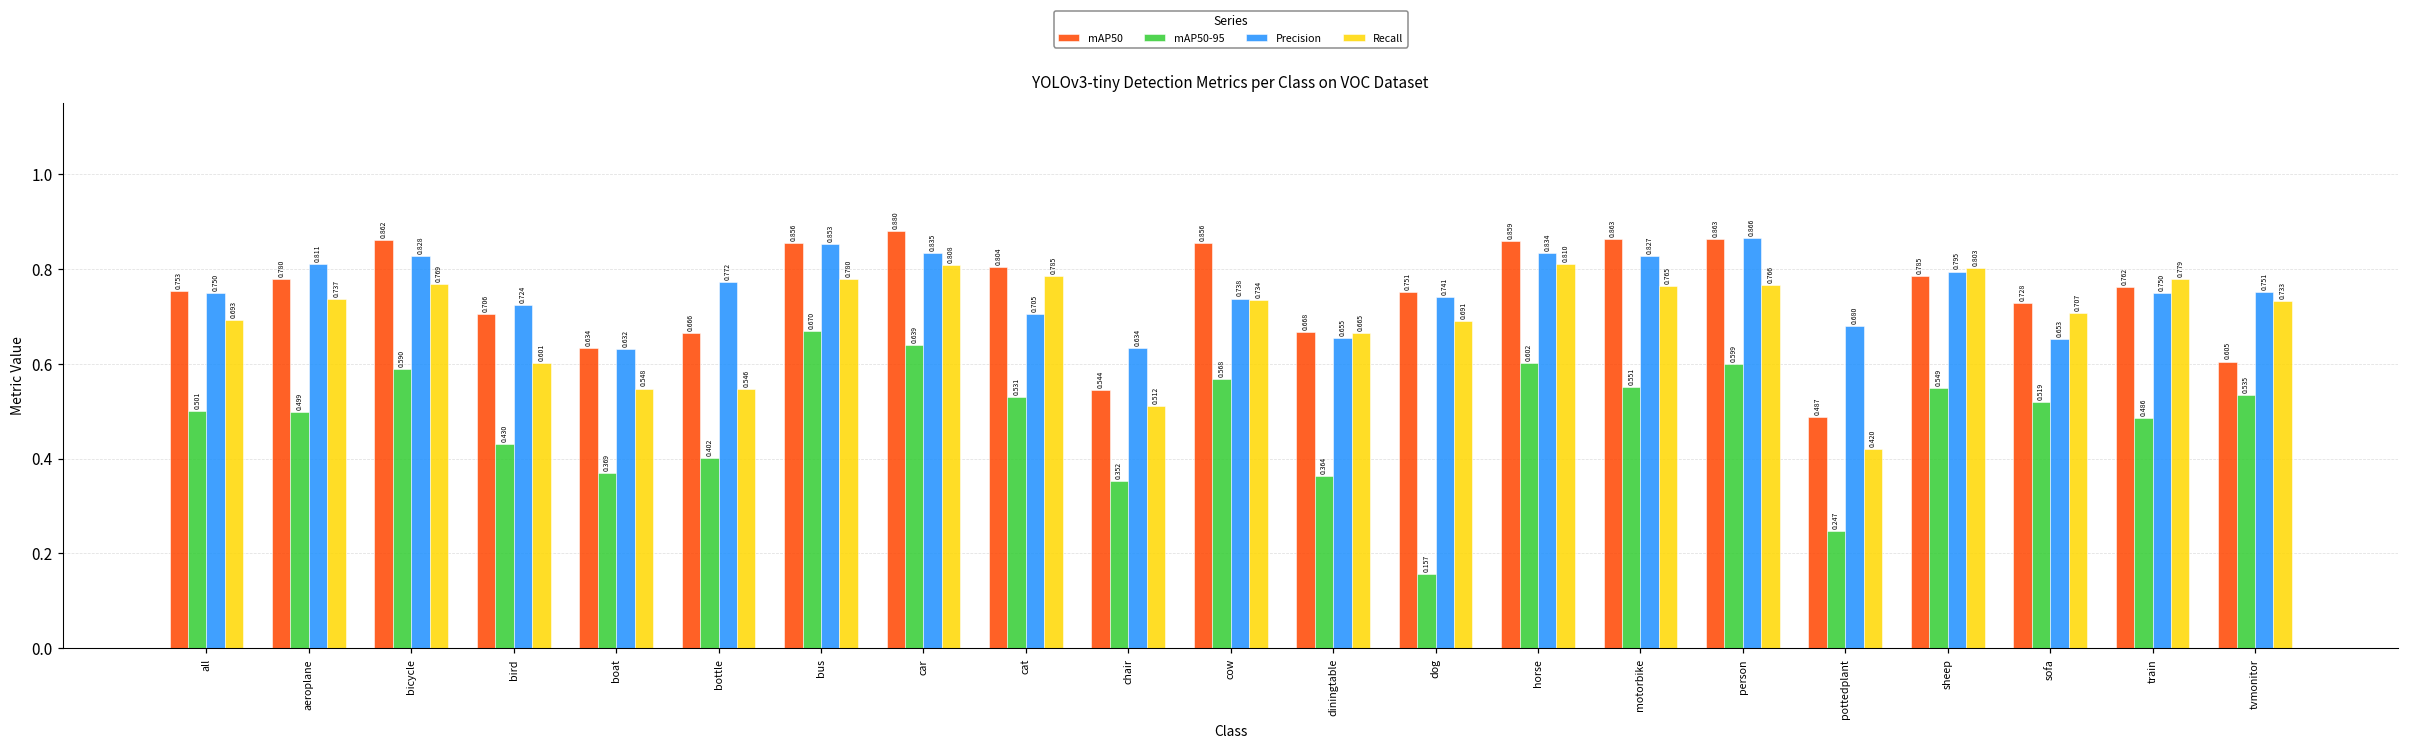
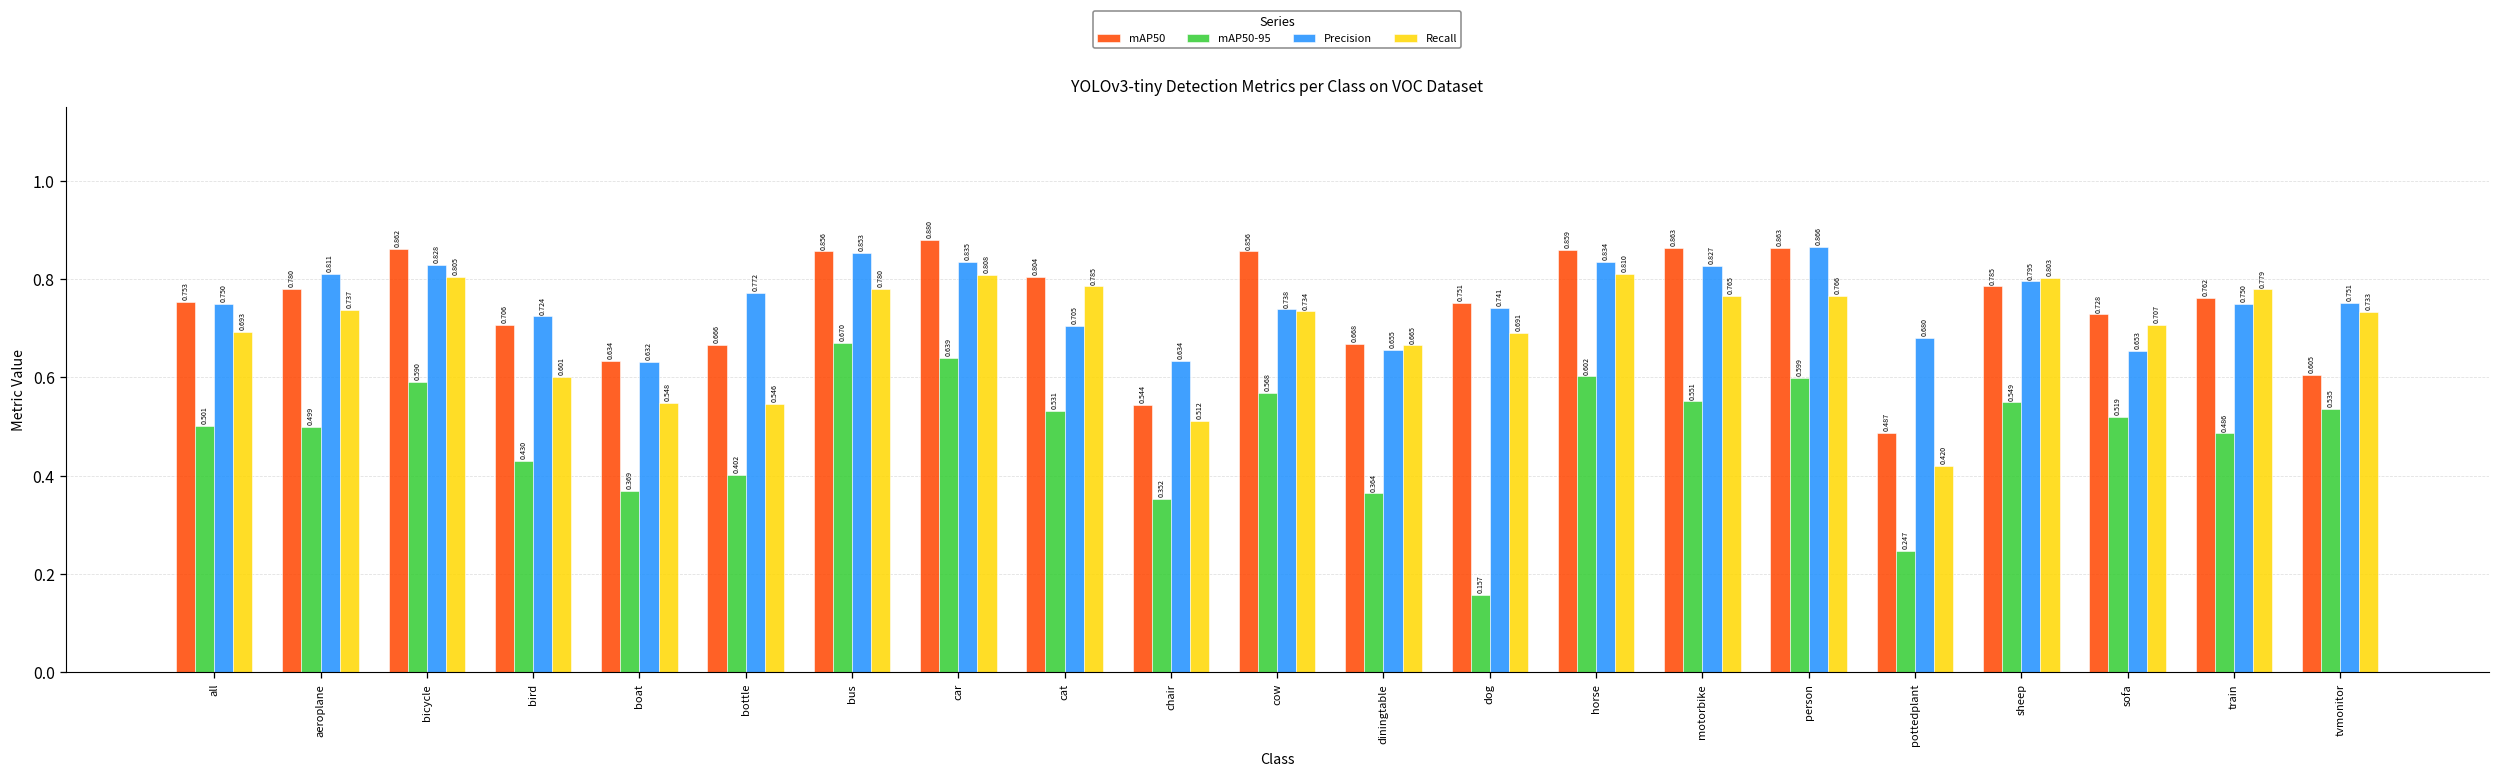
  {
    "mAP50": {
      "all": 0.753,
      "aeroplane": 0.780,
      "bicycle": 0.862,
      "bird": 0.706,
      "boat": 0.634,
      "bottle": 0.666,
      "bus": 0.856,
      "car": 0.880,
      "cat": 0.804,
      "chair": 0.544,
      "cow": 0.856,
      "diningtable": 0.668,
      "dog": 0.751,
      "horse": 0.859,
      "motorbike": 0.863,
      "person": 0.863,
      "pottedplant": 0.487,
      "sheep": 0.785,
      "sofa": 0.728,
      "train": 0.762,
      "tvmonitor": 0.605
    },
    "mAP50-95": {
      "all": 0.501,
      "aeroplane": 0.499,
      "bicycle": 0.590,
      "bird": 0.430,
      "boat": 0.369,
      "bottle": 0.402,
      "bus": 0.670,
      "car": 0.639,
      "cat": 0.531,
      "chair": 0.352,
      "cow": 0.568,
      "diningtable": 0.364,
      "dog": 0.157,
      "horse": 0.602,
      "motorbike": 0.551,
      "person": 0.599,
      "pottedplant": 0.247,
      "sheep": 0.549,
      "sofa": 0.519,
      "train": 0.486,
      "tvmonitor": 0.535
    },
    "Precision": {
      "all": 0.750,
      "aeroplane": 0.811,
      "bicycle": 0.828,
      "bird": 0.724,
      "boat": 0.632,
      "bottle": 0.772,
      "bus": 0.853,
      "car": 0.835,
      "cat": 0.705,
      "chair": 0.634,
      "cow": 0.738,
      "diningtable": 0.655,
      "dog": 0.741,
      "horse": 0.834,
      "motorbike": 0.827,
      "person": 0.866,
      "pottedplant": 0.680,
      "sheep": 0.795,
      "sofa": 0.653,
      "train": 0.750,
      "tvmonitor": 0.751
    },
    "Recall": {
      "all": 0.693,
      "aeroplane": 0.737,
-     "bicycle": 0.769,
+     "bicycle": 0.805,
      "bird": 0.601,
      "boat": 0.548,
      "bottle": 0.546,
      "bus": 0.780,
      "car": 0.808,
      "cat": 0.785,
      "chair": 0.512,
      "cow": 0.734,
      "diningtable": 0.665,
      "dog": 0.691,
      "horse": 0.810,
      "motorbike": 0.765,
      "person": 0.766,
      "pottedplant": 0.420,
      "sheep": 0.803,
      "sofa": 0.707,
      "train": 0.779,
      "tvmonitor": 0.733
    }
  }
